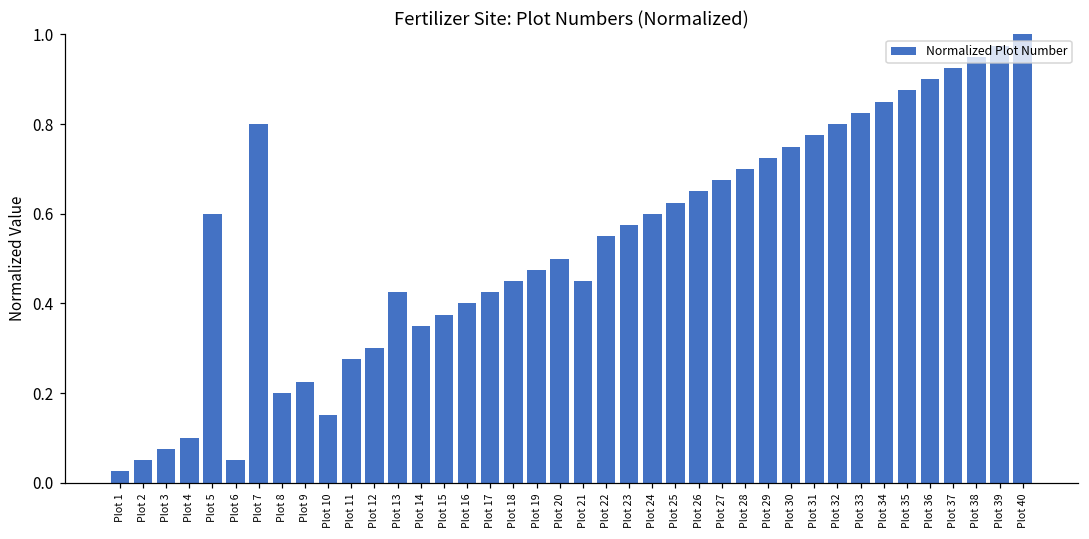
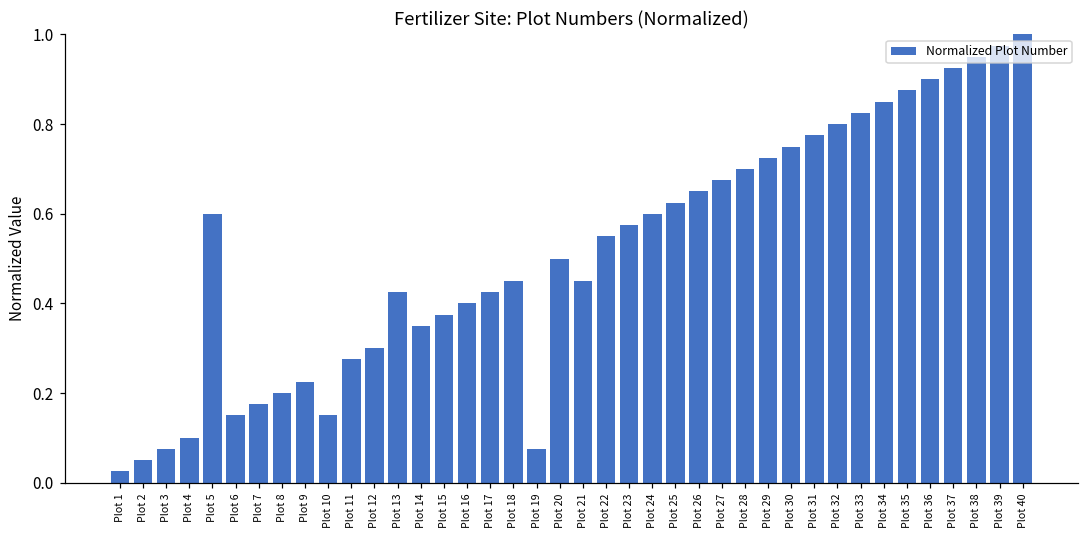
  {
    "Plot 1": 0.03,
    "Plot 2": 0.05,
    "Plot 3": 0.08,
    "Plot 4": 0.10,
    "Plot 5": 0.60,
-   "Plot 6": 0.05,
-   "Plot 7": 0.80,
+   "Plot 6": 0.15,
+   "Plot 7": 0.18,
    "Plot 8": 0.20,
    "Plot 9": 0.23,
    "Plot 10": 0.15,
    "Plot 11": 0.28,
    "Plot 12": 0.30,
    "Plot 13": 0.43,
    "Plot 14": 0.35,
    "Plot 15": 0.38,
    "Plot 16": 0.40,
    "Plot 17": 0.43,
    "Plot 18": 0.45,
-   "Plot 19": 0.48,
+   "Plot 19": 0.08,
    "Plot 20": 0.50,
    "Plot 21": 0.45,
    "Plot 22": 0.55,
    "Plot 23": 0.58,
    "Plot 24": 0.60,
    "Plot 25": 0.63,
    "Plot 26": 0.65,
    "Plot 27": 0.68,
    "Plot 28": 0.70,
    "Plot 29": 0.73,
    "Plot 30": 0.75,
    "Plot 31": 0.78,
    "Plot 32": 0.80,
    "Plot 33": 0.83,
    "Plot 34": 0.85,
    "Plot 35": 0.88,
    "Plot 36": 0.90,
    "Plot 37": 0.93,
    "Plot 40": 1.00
  }
